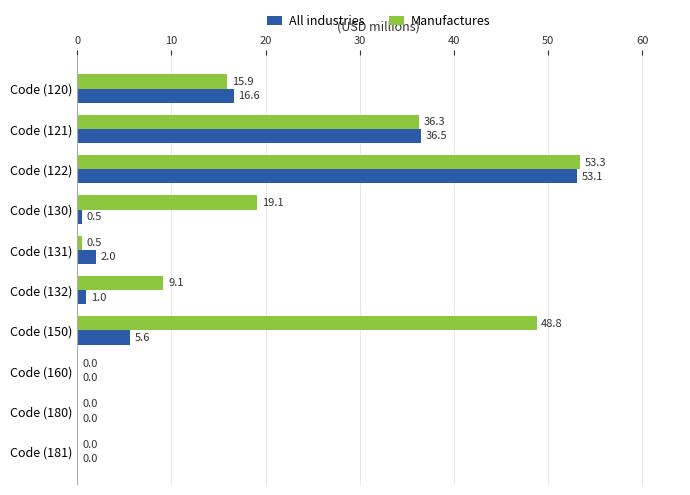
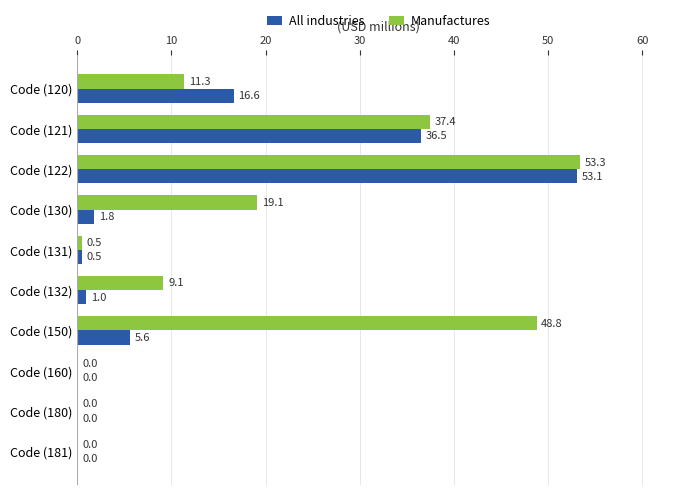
  {
    "All industries": {
      "Code (120)": 16.6,
      "Code (121)": 36.5,
      "Code (122)": 53.1,
-     "Code (130)": 0.5,
-     "Code (131)": 2.0,
+     "Code (130)": 1.8,
+     "Code (131)": 0.5,
      "Code (132)": 1.0,
      "Code (150)": 5.6,
      "Code (160)": 0.0,
      "Code (180)": 0.0,
      "Code (181)": 0.0
    },
    "Manufactures": {
-     "Code (120)": 15.9,
-     "Code (121)": 36.3,
+     "Code (120)": 11.3,
+     "Code (121)": 37.4,
      "Code (122)": 53.3,
      "Code (130)": 19.1,
      "Code (131)": 0.5,
      "Code (132)": 9.1,
      "Code (150)": 48.8,
      "Code (160)": 0.0,
      "Code (180)": 0.0,
      "Code (181)": 0.0
    }
  }
